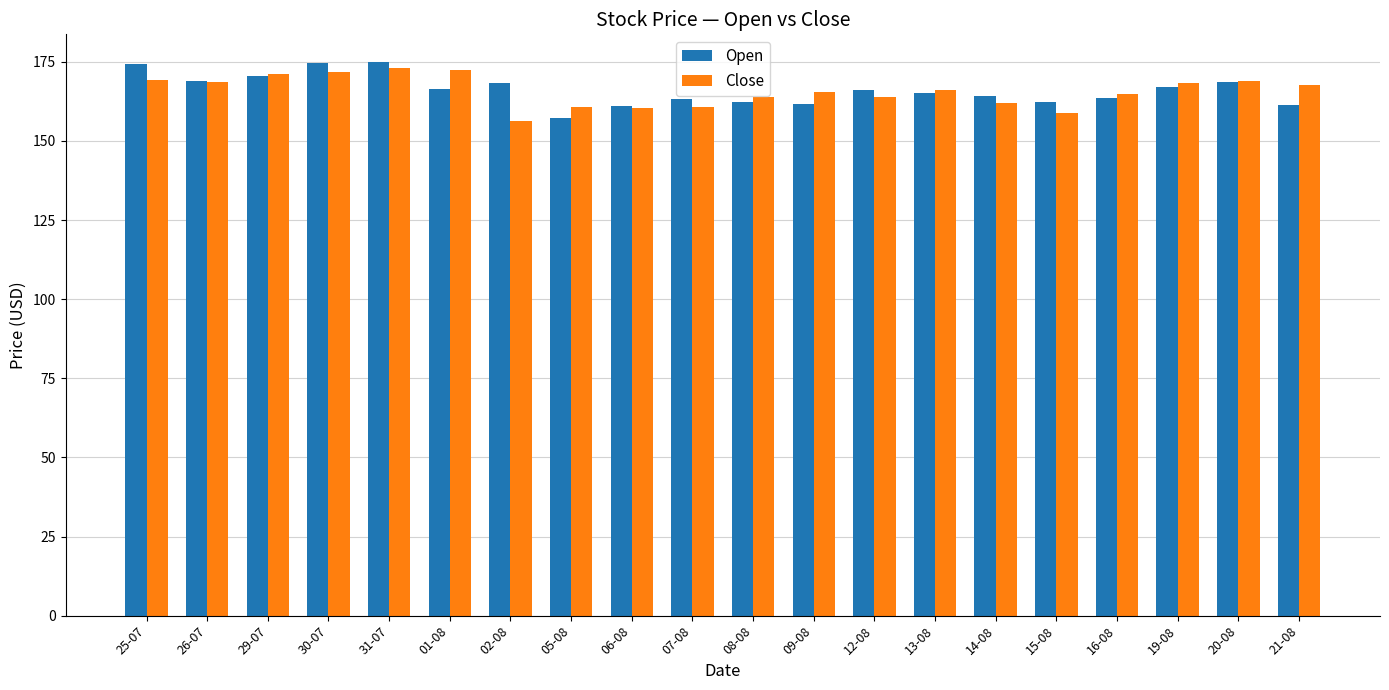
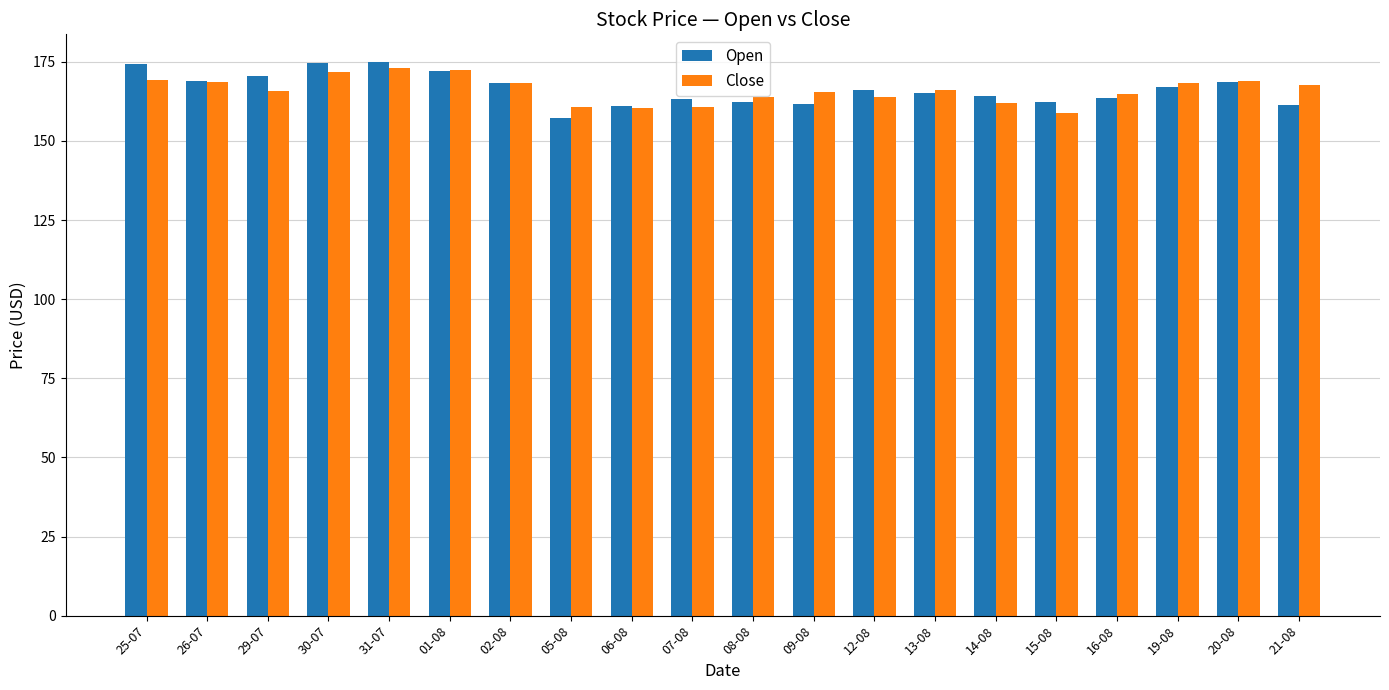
  {
    "Open": {
      "25-07": 174,
      "26-07": 169,
      "29-07": 171,
      "30-07": 175,
      "31-07": 175,
-     "01-08": 167,
+     "01-08": 172,
      "02-08": 168,
      "05-08": 157,
      "06-08": 161,
      "07-08": 163,
      "08-08": 162,
      "09-08": 162,
      "12-08": 166,
      "13-08": 165,
      "14-08": 164,
      "15-08": 162,
      "16-08": 163,
      "19-08": 167,
      "20-08": 169,
      "21-08": 161
    },
    "Close": {
      "25-07": 169,
      "26-07": 169,
-     "29-07": 171,
+     "29-07": 166,
      "30-07": 172,
      "31-07": 173,
      "01-08": 172,
-     "02-08": 156,
+     "02-08": 168,
      "05-08": 161,
      "06-08": 161,
      "07-08": 161,
      "08-08": 164,
      "09-08": 165,
      "12-08": 164,
      "13-08": 166,
      "14-08": 162,
      "15-08": 159,
      "16-08": 165,
      "19-08": 168,
      "20-08": 169,
      "21-08": 168
    }
  }
